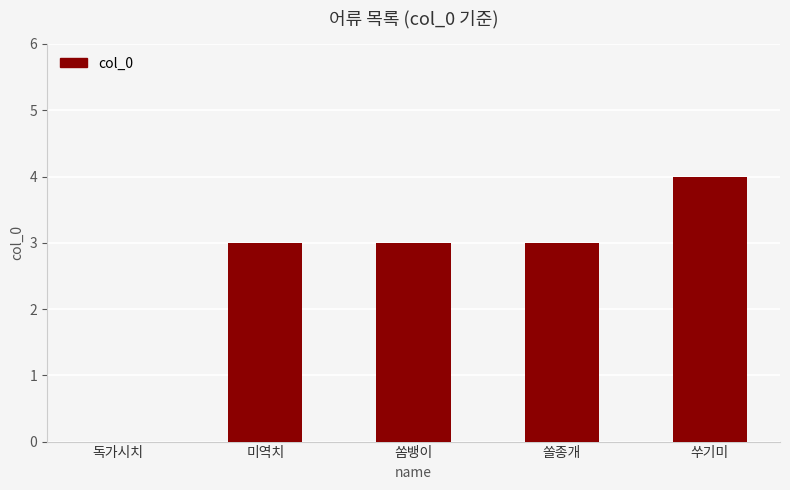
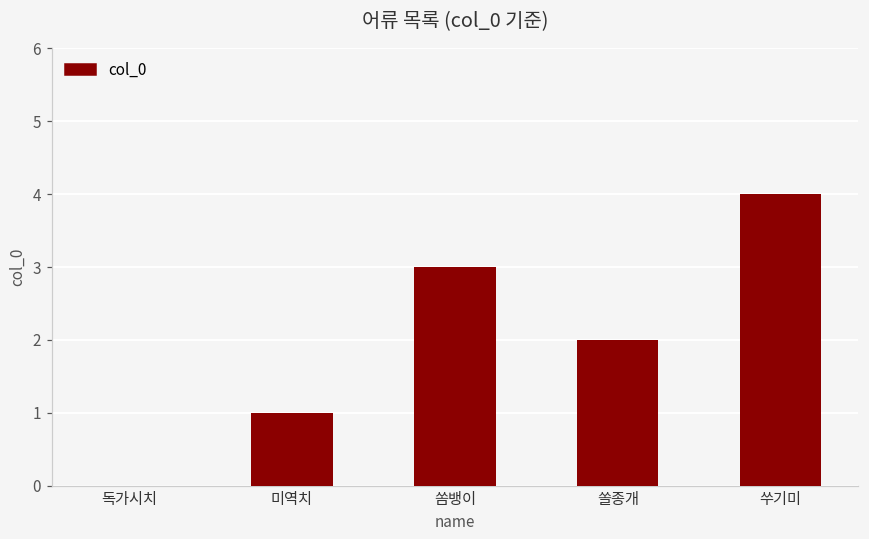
  {
    "독가시치": 0,
-   "미역치": 3,
+   "미역치": 1,
    "쏨뱅이": 3,
-   "쏠종개": 3,
+   "쏠종개": 2,
    "쑤기미": 4
  }
